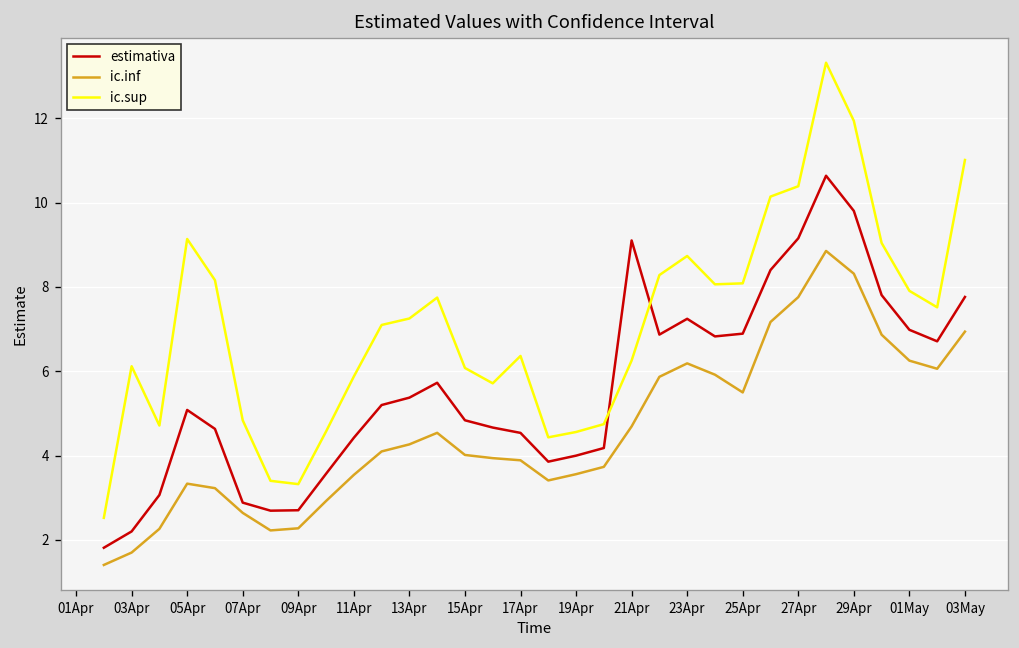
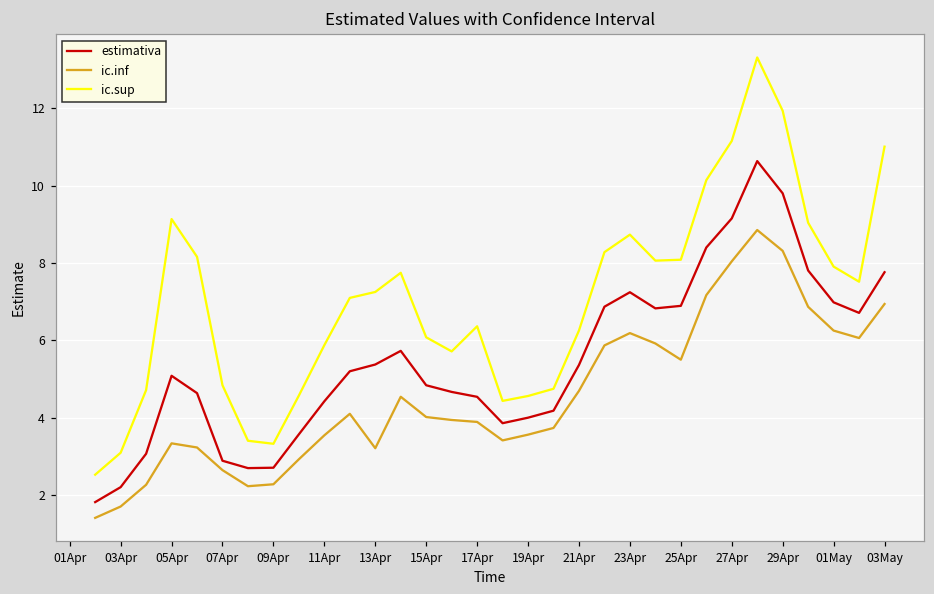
  {
    "estimativa": {
      "03Apr": 2.2,
      "05Apr": 5.1,
      "07Apr": 2.9,
      "09Apr": 2.7,
      "11Apr": 4.4,
      "13Apr": 5.4,
      "15Apr": 4.8,
      "17Apr": 4.5,
      "19Apr": 4.0,
-     "21Apr": 9.1,
+     "21Apr": 5.4,
      "23Apr": 7.2,
      "25Apr": 6.9,
      "27Apr": 9.2,
      "29Apr": 9.8,
      "01May": 7.0,
      "03May": 7.8
    },
    "ic.inf": {
      "03Apr": 1.7,
      "05Apr": 3.3,
      "07Apr": 2.6,
      "09Apr": 2.3,
      "11Apr": 3.5,
-     "13Apr": 4.3,
+     "13Apr": 3.2,
      "15Apr": 4.0,
      "17Apr": 3.9,
      "19Apr": 3.6,
      "21Apr": 4.7,
      "23Apr": 6.2,
      "25Apr": 5.5,
-     "27Apr": 7.8,
+     "27Apr": 8.0,
      "29Apr": 8.3,
      "01May": 6.3,
      "03May": 6.9
    },
    "ic.sup": {
-     "03Apr": 6.1,
+     "03Apr": 3.1,
      "05Apr": 9.1,
      "07Apr": 4.8,
      "09Apr": 3.3,
      "11Apr": 5.9,
      "13Apr": 7.3,
      "15Apr": 6.1,
      "17Apr": 6.4,
      "19Apr": 4.6,
      "21Apr": 6.3,
      "23Apr": 8.7,
      "25Apr": 8.1,
-     "27Apr": 10.4,
+     "27Apr": 11.2,
      "29Apr": 11.9,
      "01May": 7.9,
      "03May": 11.0
    }
  }
